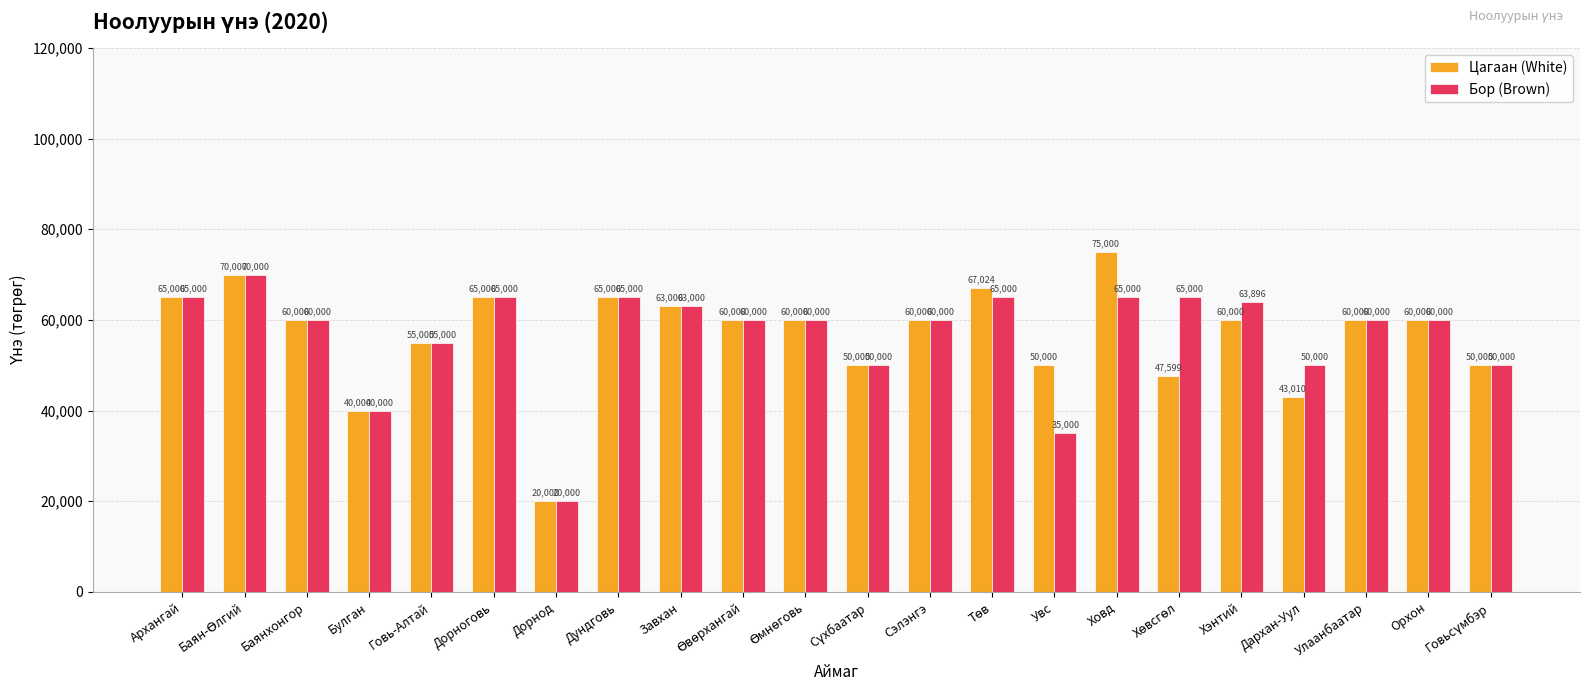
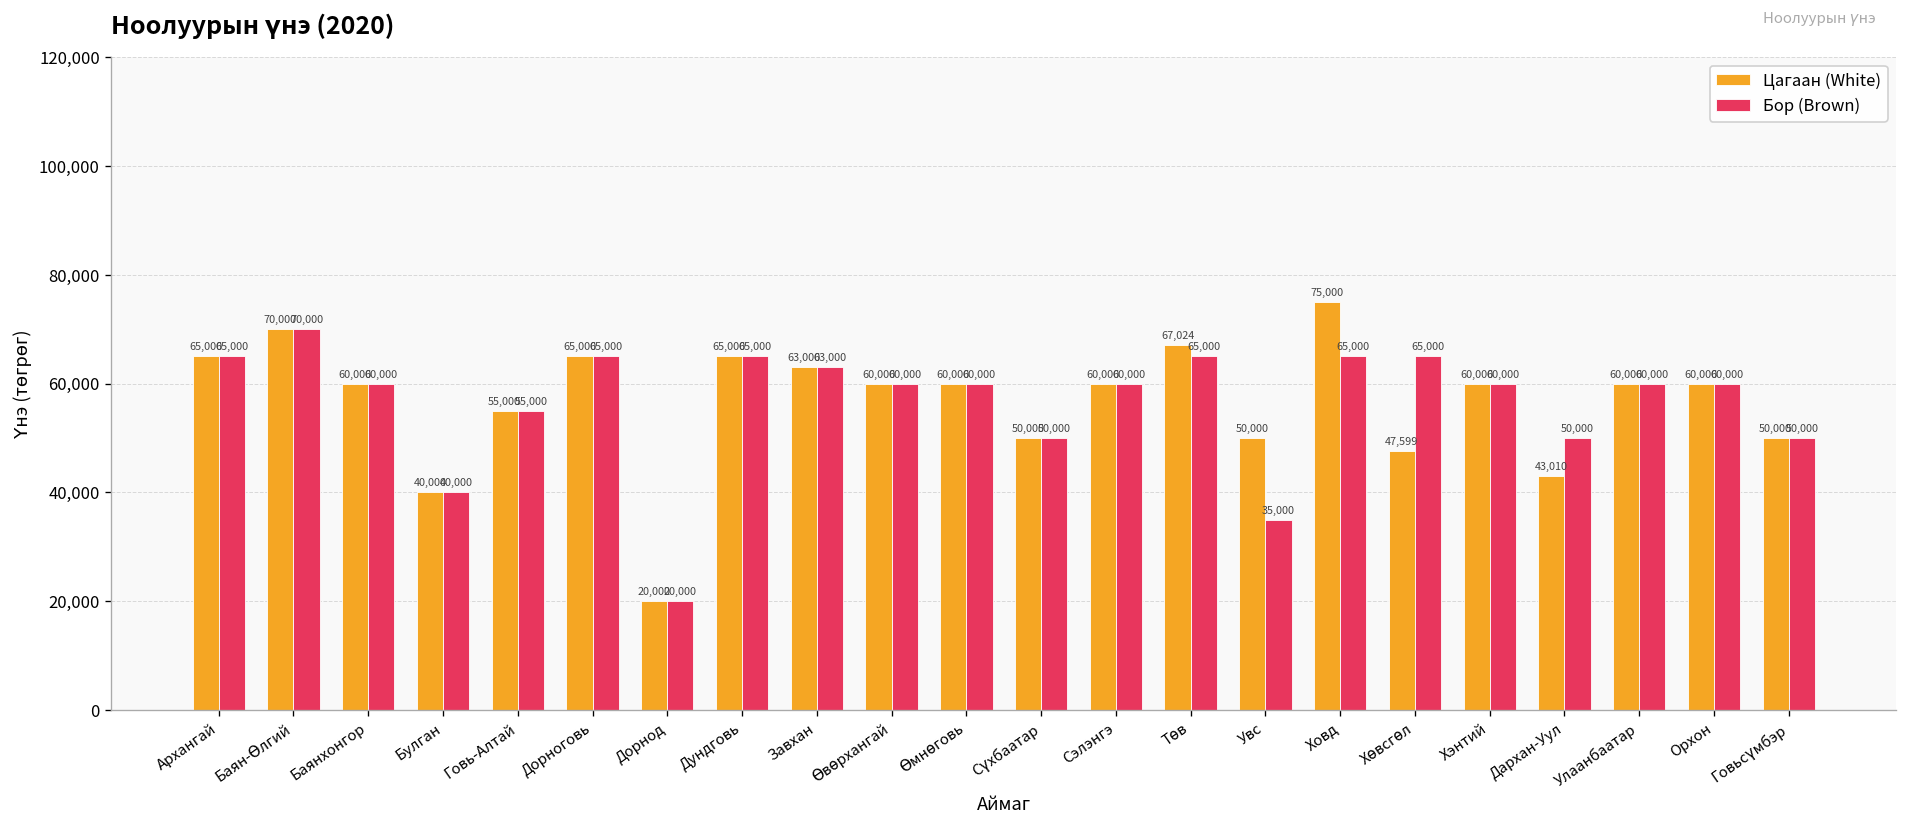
  {
    "Цагаан (White)": {
      "Төв": "67,024",
      "Увс": "50,000",
      "Ховд": "75,000",
      "Хөвсгөл": "47,599",
      "Дархан-Уул": "43,010"
    },
    "Бор (Brown)": {
      "Төв": "65,000",
      "Увс": "35,000",
      "Ховд": "65,000",
      "Хөвсгөл": "65,000",
-     "Хэнтий": "63,896",
+     "Хэнтий": "60,000",
      "Дархан-Уул": "50,000"
    }
  }
